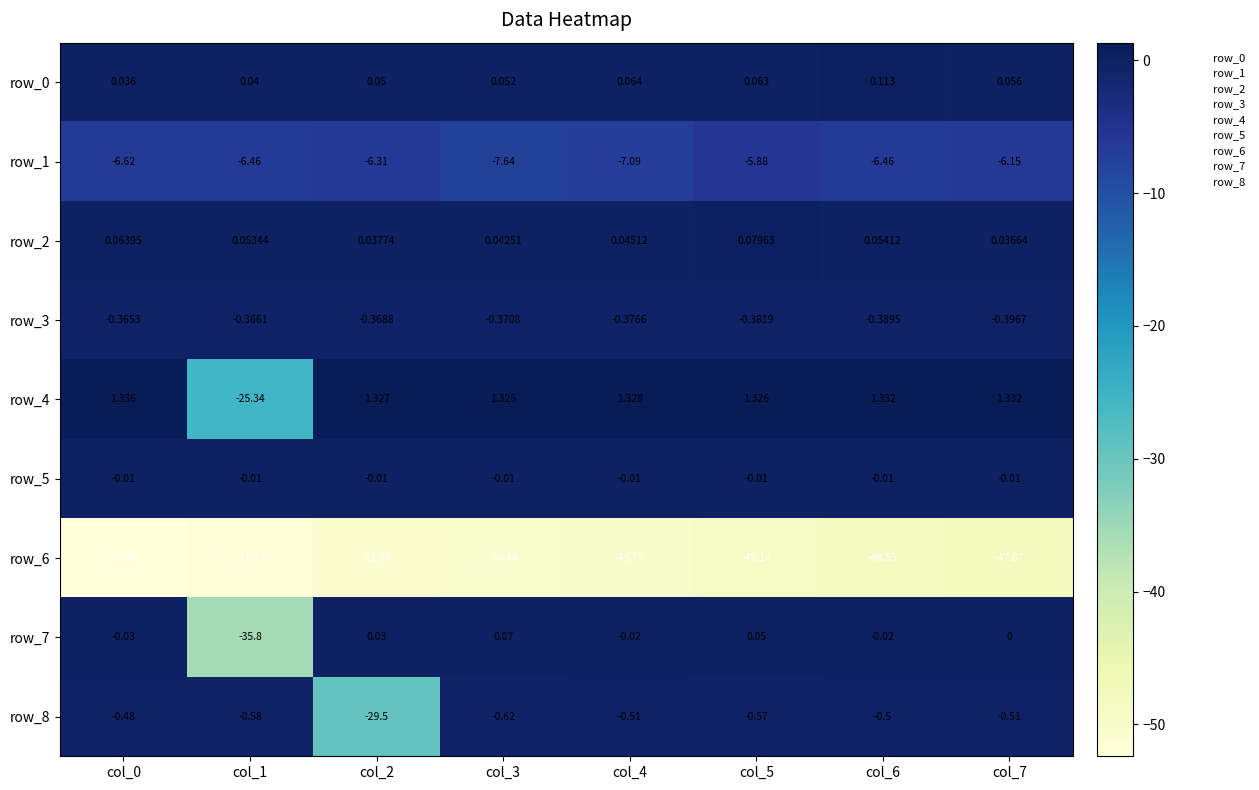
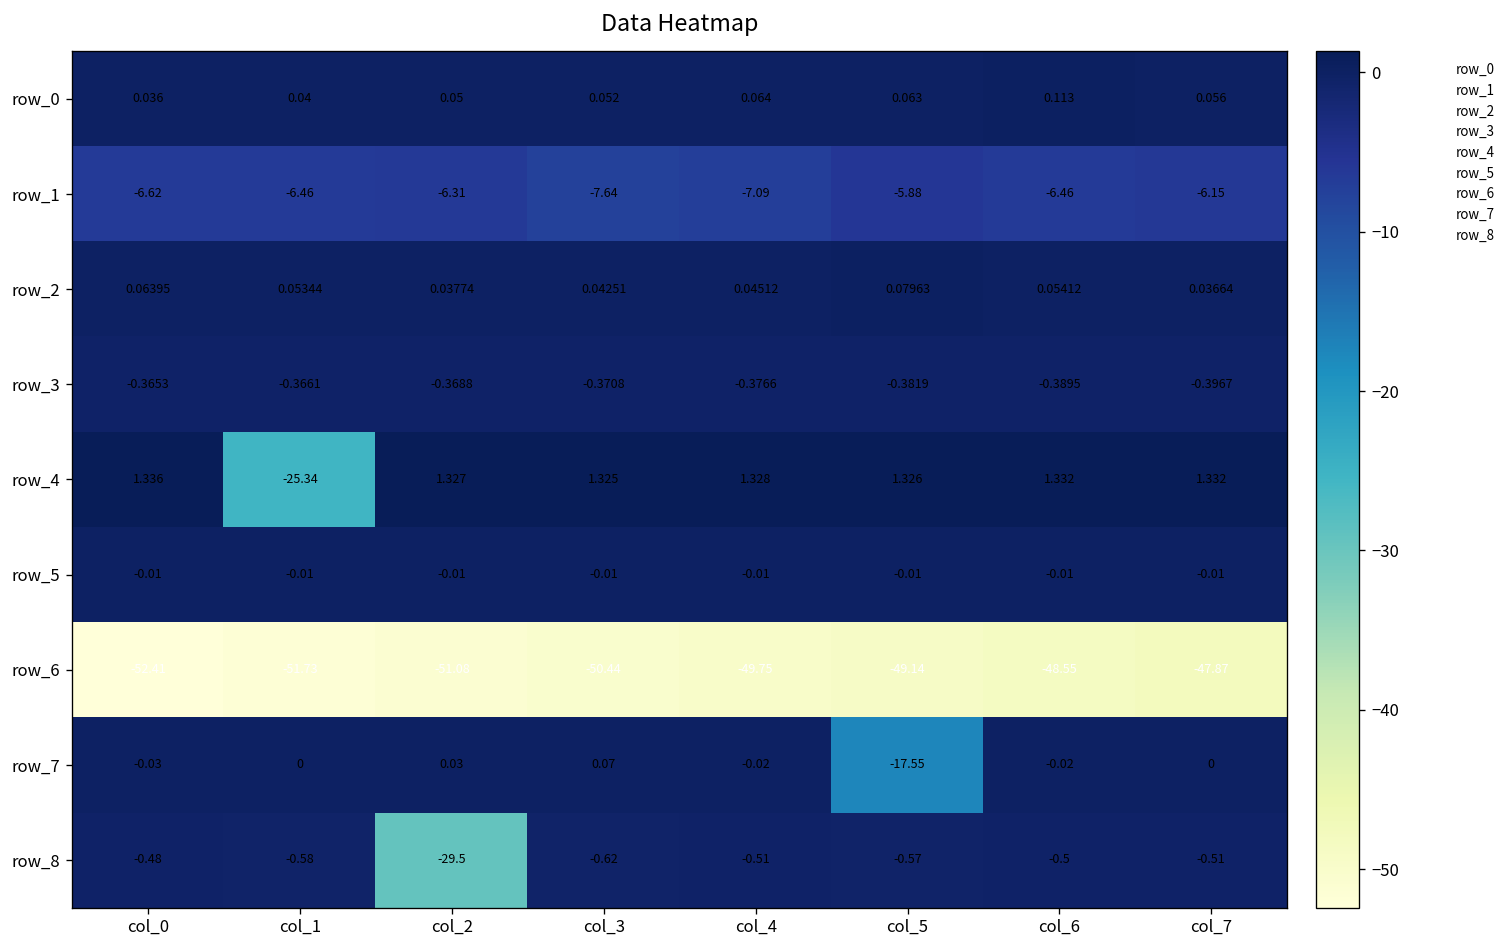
  {
    "row_0": {
      "col_0": 0.036,
      "col_1": 0.04,
      "col_2": 0.05,
      "col_3": 0.052,
      "col_4": 0.064,
      "col_5": 0.063,
      "col_6": 0.113,
      "col_7": 0.056
    },
    "row_1": {
      "col_0": -6.62,
      "col_1": -6.46,
      "col_2": -6.31,
      "col_3": -7.64,
      "col_4": -7.09,
      "col_5": -5.88,
      "col_6": -6.46,
      "col_7": -6.15
    },
    "row_2": {
      "col_0": 0.06395,
      "col_1": 0.05344,
      "col_2": 0.03774,
      "col_3": 0.04251,
      "col_4": 0.04512,
      "col_5": 0.07963,
      "col_6": 0.05412,
      "col_7": 0.03664
    },
    "row_3": {
      "col_0": -0.3653,
      "col_1": -0.3661,
      "col_2": -0.3688,
      "col_3": -0.3708,
      "col_4": -0.3766,
      "col_5": -0.3819,
      "col_6": -0.3895,
      "col_7": -0.3967
    },
    "row_4": {
      "col_0": 1.336,
      "col_1": -25.34,
      "col_2": 1.327,
      "col_3": 1.325,
      "col_4": 1.328,
      "col_5": 1.326,
      "col_6": 1.332,
      "col_7": 1.332
    },
    "row_5": {
      "col_0": -0.01,
      "col_1": -0.01,
      "col_2": -0.01,
      "col_3": -0.01,
      "col_4": -0.01,
      "col_5": -0.01,
      "col_6": -0.01,
      "col_7": -0.01
    },
    "row_6": {
      "col_3": -50.44,
      "col_4": -49.75,
      "col_5": -49.14,
      "col_6": -48.55,
      "col_7": -47.87
    },
    "row_7": {
      "col_0": -0.03,
-     "col_1": -35.8,
+     "col_1": 0,
      "col_2": 0.03,
      "col_3": 0.07,
      "col_4": -0.02,
-     "col_5": 0.05,
+     "col_5": -17.55,
      "col_6": -0.02,
      "col_7": 0
    },
    "row_8": {
      "col_0": -0.48,
      "col_1": -0.58,
      "col_2": -29.5,
      "col_3": -0.62,
      "col_4": -0.51,
      "col_5": -0.57,
      "col_6": -0.5,
      "col_7": -0.51
    }
  }
